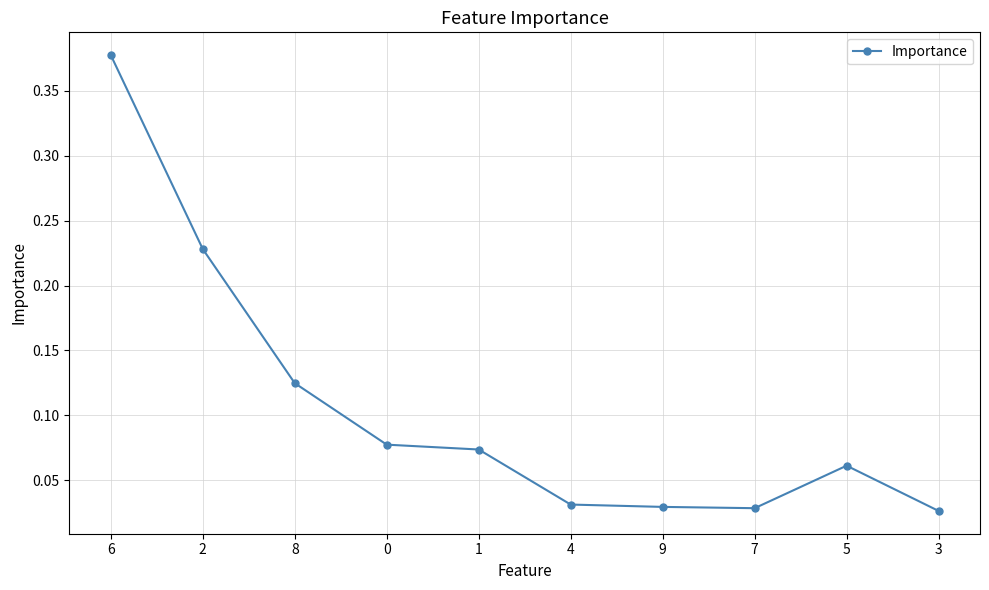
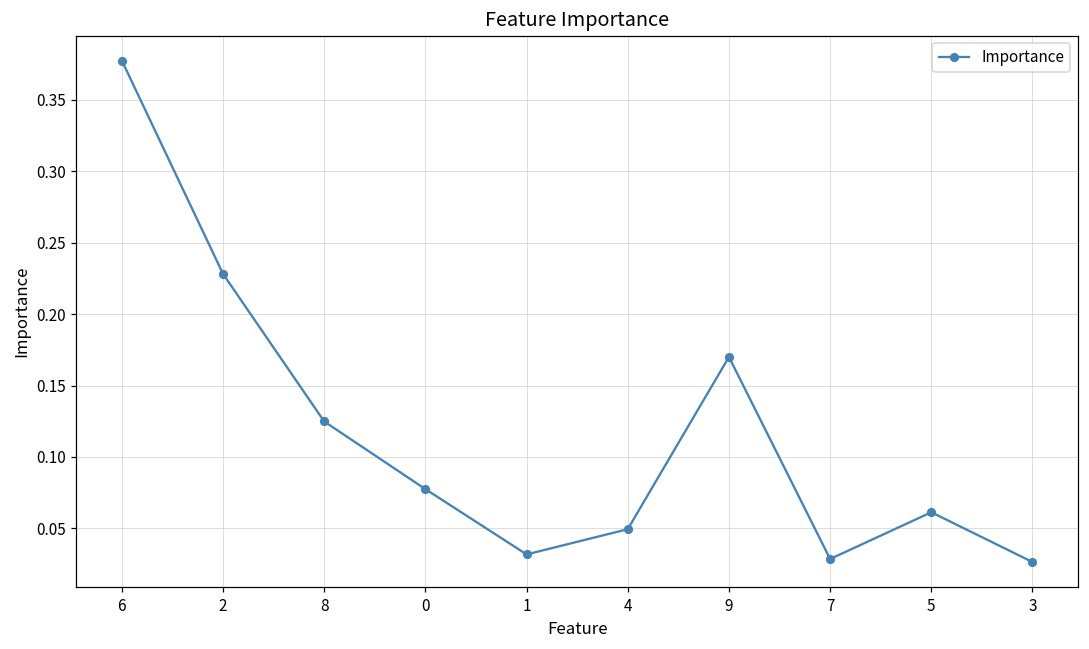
  {
    "6": 0.377,
    "2": 0.228,
    "8": 0.125,
    "0": 0.077,
-   "1": 0.074,
-   "4": 0.031,
-   "9": 0.030,
+   "1": 0.032,
+   "4": 0.049,
+   "9": 0.170,
    "7": 0.029,
    "5": 0.061,
    "3": 0.026
  }
